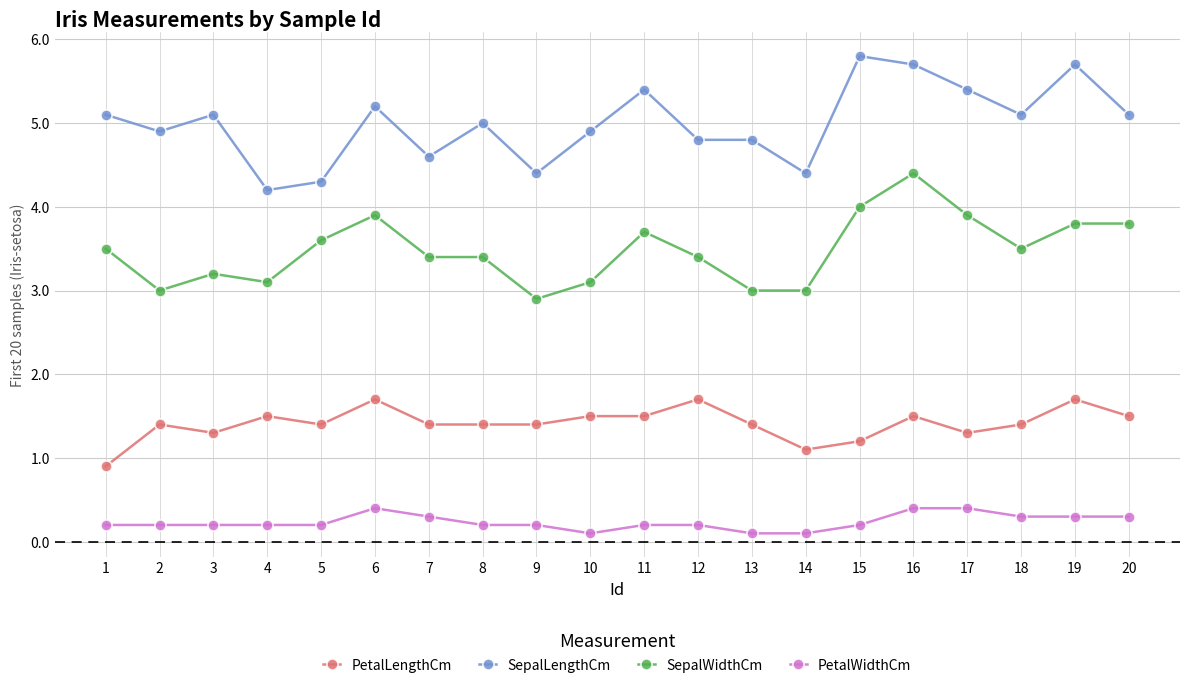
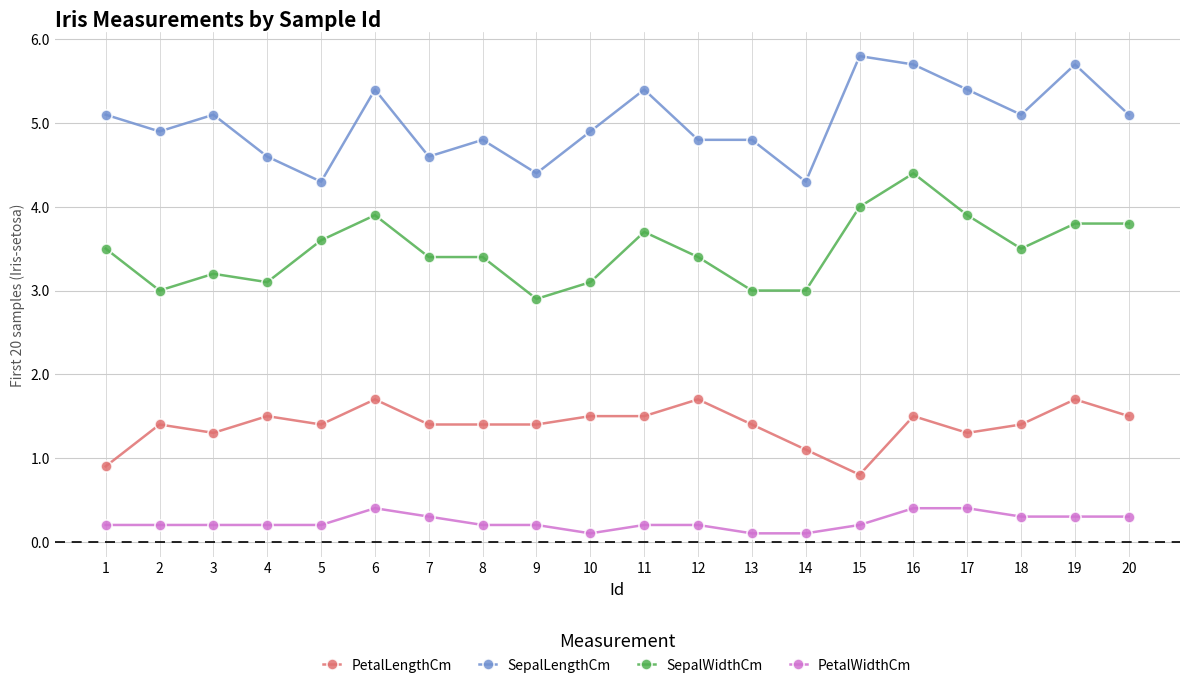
  {
    "PetalLengthCm": {
      "1": 0.9,
      "2": 1.4,
      "3": 1.3,
      "4": 1.5,
      "5": 1.4,
      "6": 1.7,
      "7": 1.4,
      "8": 1.4,
      "9": 1.4,
      "10": 1.5,
      "11": 1.5,
      "12": 1.7,
      "13": 1.4,
      "14": 1.1,
-     "15": 1.2,
+     "15": 0.8,
      "16": 1.5,
      "17": 1.3,
      "18": 1.4,
      "19": 1.7,
      "20": 1.5
    },
    "SepalLengthCm": {
      "1": 5.1,
      "2": 4.9,
      "3": 5.1,
-     "4": 4.2,
+     "4": 4.6,
      "5": 4.3,
-     "6": 5.2,
+     "6": 5.4,
      "7": 4.6,
-     "8": 5.0,
+     "8": 4.8,
      "9": 4.4,
      "10": 4.9,
      "11": 5.4,
      "12": 4.8,
      "13": 4.8,
-     "14": 4.4,
+     "14": 4.3,
      "15": 5.8,
      "16": 5.7,
      "17": 5.4,
      "18": 5.1,
      "19": 5.7,
      "20": 5.1
    },
    "SepalWidthCm": {
      "1": 3.5,
      "2": 3.0,
      "3": 3.2,
      "4": 3.1,
      "5": 3.6,
      "6": 3.9,
      "7": 3.4,
      "8": 3.4,
      "9": 2.9,
      "10": 3.1,
      "11": 3.7,
      "12": 3.4,
      "13": 3.0,
      "14": 3.0,
      "15": 4.0,
      "16": 4.4,
      "17": 3.9,
      "18": 3.5,
      "19": 3.8,
      "20": 3.8
    },
    "PetalWidthCm": {
      "1": 0.2,
      "2": 0.2,
      "3": 0.2,
      "4": 0.2,
      "5": 0.2,
      "6": 0.4,
      "7": 0.3,
      "8": 0.2,
      "9": 0.2,
      "10": 0.1,
      "11": 0.2,
      "12": 0.2,
      "13": 0.1,
      "14": 0.1,
      "15": 0.2,
      "16": 0.4,
      "17": 0.4,
      "18": 0.3,
      "19": 0.3,
      "20": 0.3
    }
  }
